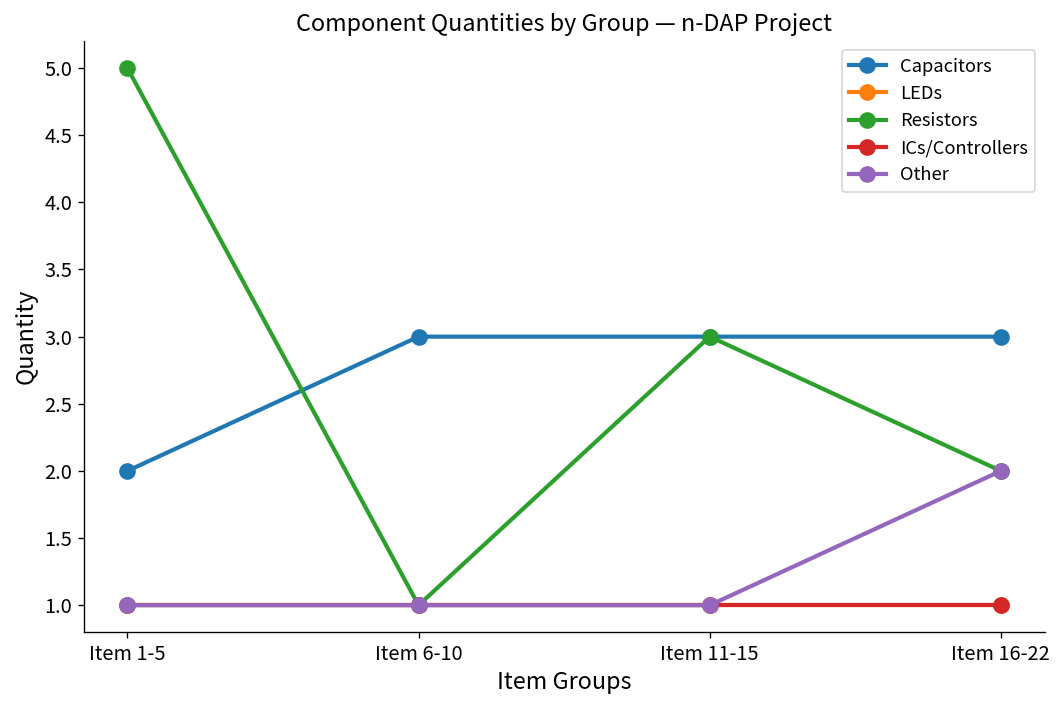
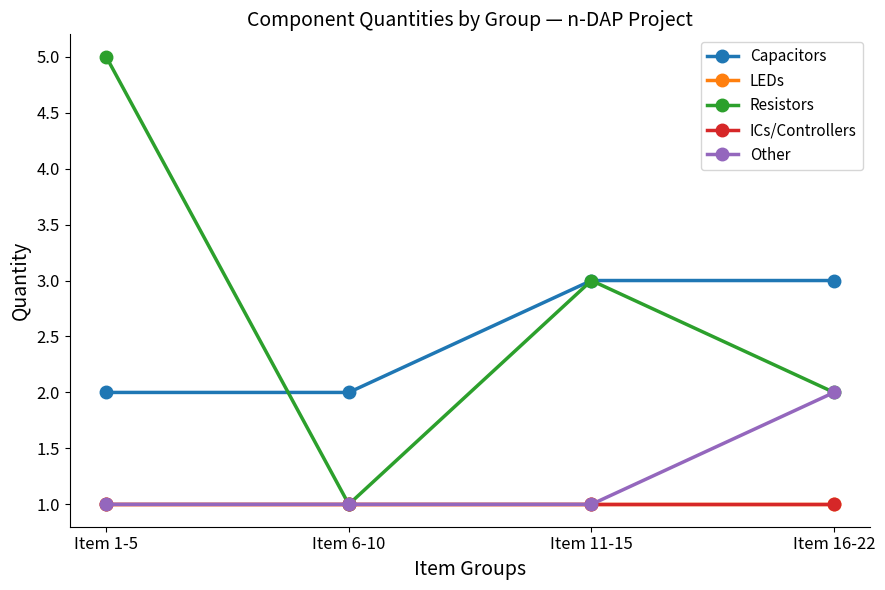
  {
    "Capacitors": {
      "Item 1-5": 2,
-     "Item 6-10": 3,
+     "Item 6-10": 2,
      "Item 16-22": 3
    },
    "ICs/Controllers": {
      "Item 16-22": 1
    },
    "Resistors": {
      "Item 1-5": 5
    }
  }
